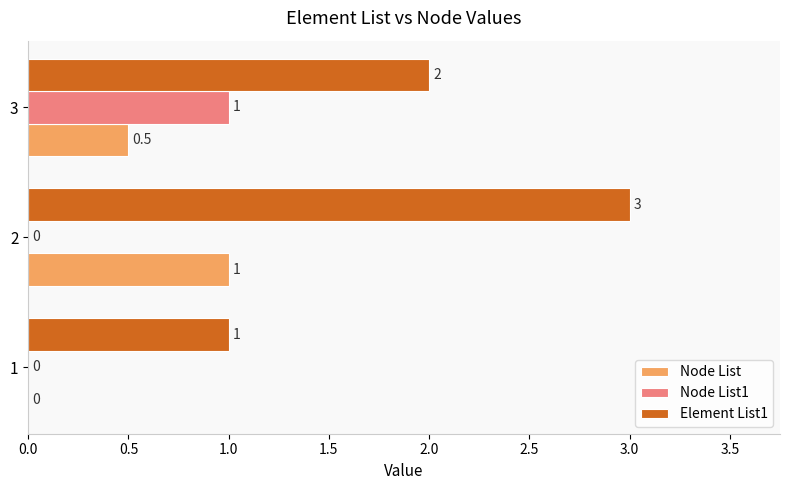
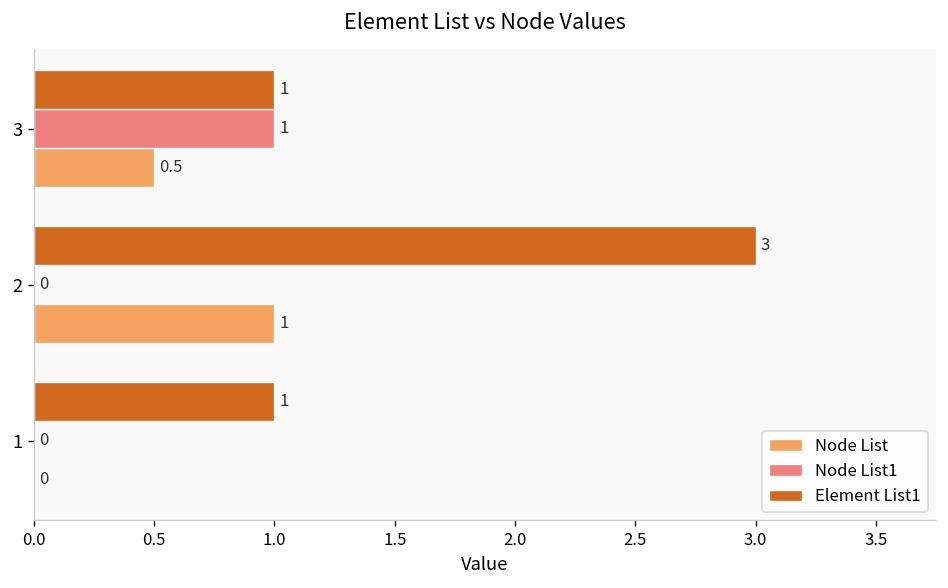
  {
    "Element List1": {
-     "3": 2,
+     "3": 1,
      "2": 3,
      "1": 1
    }
  }
